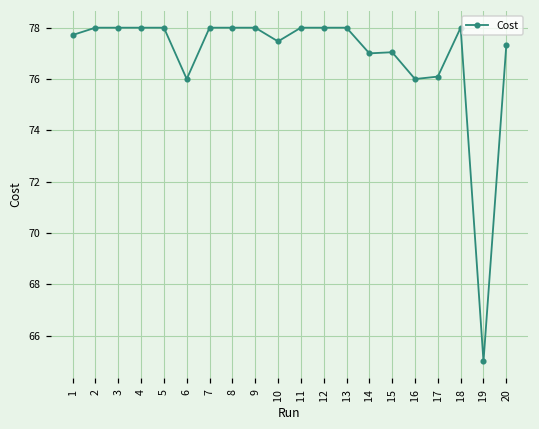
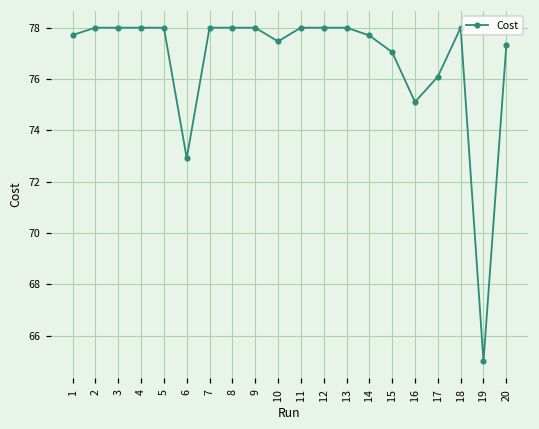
  {
    "1": 77.7,
    "2": 78.0,
    "3": 78.0,
    "4": 78.0,
    "5": 78.0,
-   "6": 76.0,
+   "6": 72.9,
    "7": 78.0,
    "8": 78.0,
    "9": 78.0,
    "10": 77.5,
    "11": 78.0,
    "12": 78.0,
    "13": 78.0,
-   "14": 77.0,
+   "14": 77.7,
    "15": 77.0,
-   "16": 76.0,
+   "16": 75.1,
    "17": 76.1,
    "18": 78.0,
    "19": 65.0,
    "20": 77.3
  }
